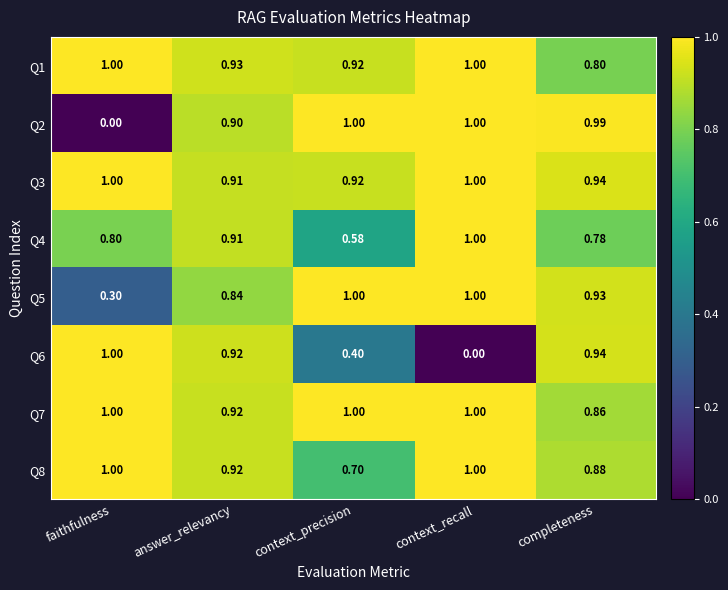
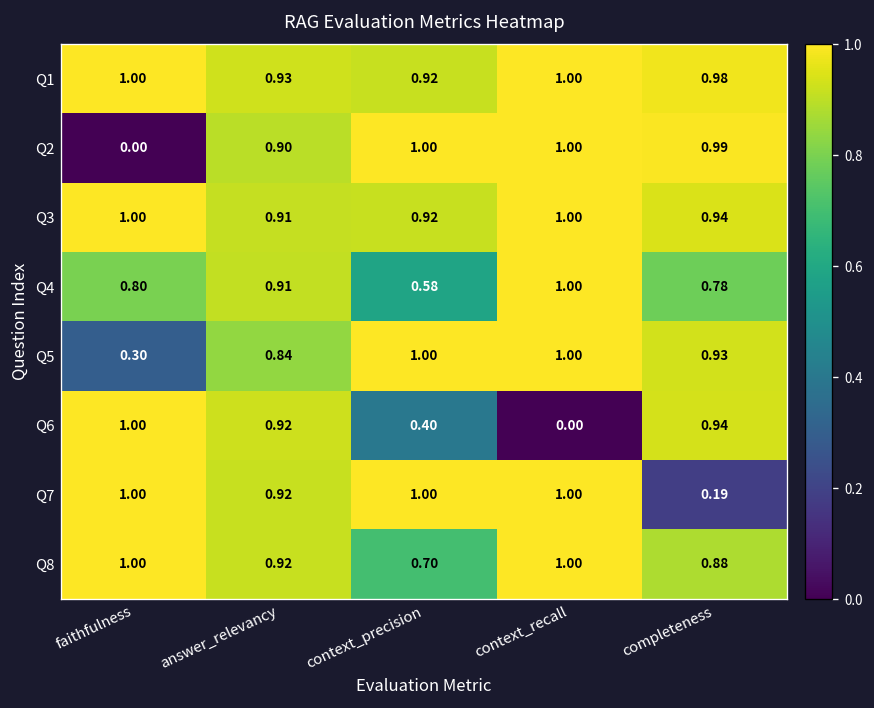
  {
    "Q1": {
      "faithfulness": 1.00,
      "answer_relevancy": 0.93,
      "context_precision": 0.92,
      "context_recall": 1.00,
-     "completeness": 0.80
+     "completeness": 0.98
    },
    "Q2": {
      "faithfulness": 0.00,
      "answer_relevancy": 0.90,
      "context_precision": 1.00,
      "context_recall": 1.00,
      "completeness": 0.99
    },
    "Q3": {
      "faithfulness": 1.00,
      "answer_relevancy": 0.91,
      "context_precision": 0.92,
      "context_recall": 1.00,
      "completeness": 0.94
    },
    "Q4": {
      "faithfulness": 0.80,
      "answer_relevancy": 0.91,
      "context_precision": 0.58,
      "context_recall": 1.00,
      "completeness": 0.78
    },
    "Q5": {
      "faithfulness": 0.30,
      "answer_relevancy": 0.84,
      "context_precision": 1.00,
      "context_recall": 1.00,
      "completeness": 0.93
    },
    "Q6": {
      "faithfulness": 1.00,
      "answer_relevancy": 0.92,
      "context_precision": 0.40,
      "context_recall": 0.00,
      "completeness": 0.94
    },
    "Q7": {
      "faithfulness": 1.00,
      "answer_relevancy": 0.92,
      "context_precision": 1.00,
      "context_recall": 1.00,
-     "completeness": 0.86
+     "completeness": 0.19
    },
    "Q8": {
      "faithfulness": 1.00,
      "answer_relevancy": 0.92,
      "context_precision": 0.70,
      "context_recall": 1.00,
      "completeness": 0.88
    }
  }
